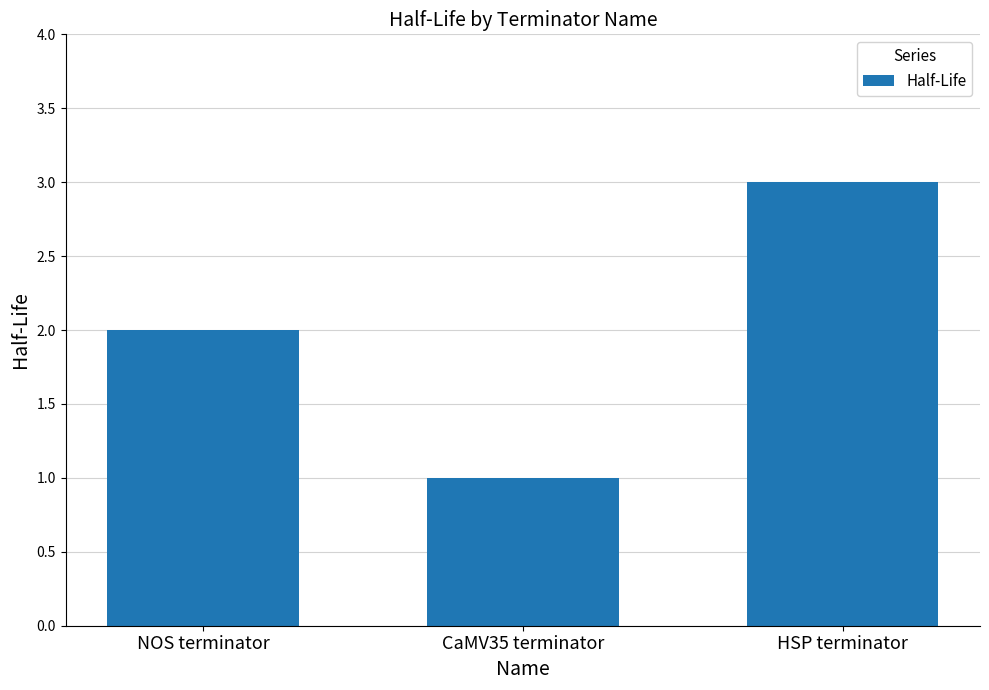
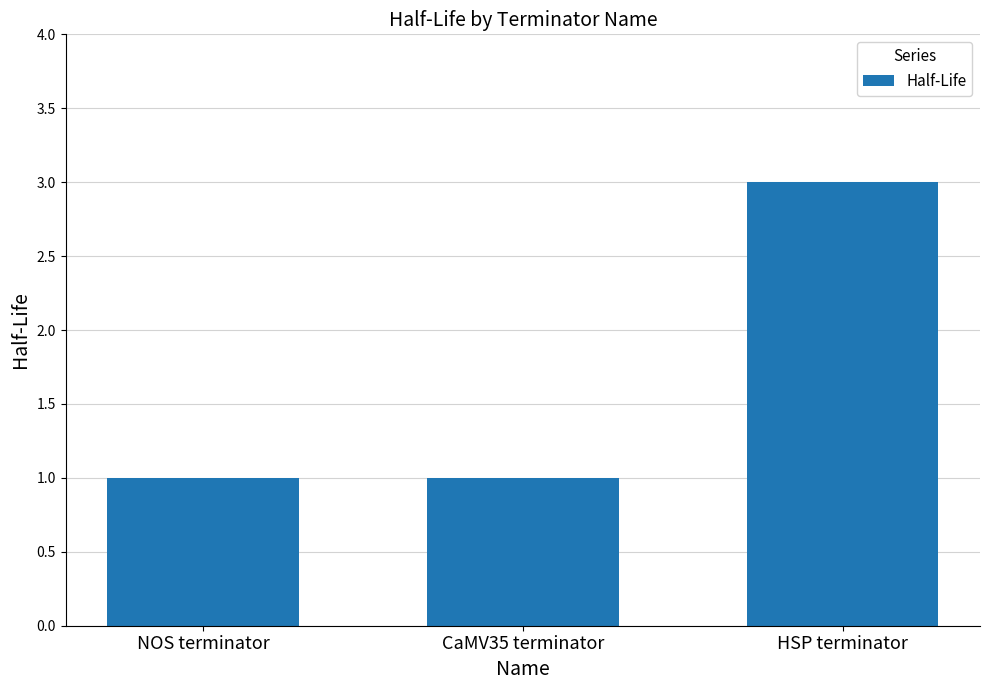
  {
-   "NOS terminator": 2,
+   "NOS terminator": 1,
    "CaMV35 terminator": 1,
    "HSP terminator": 3
  }
